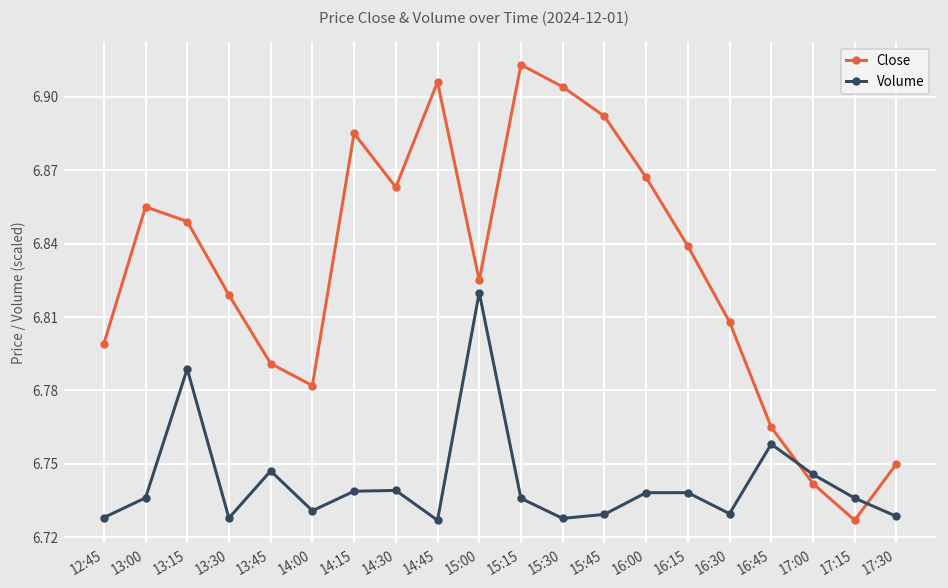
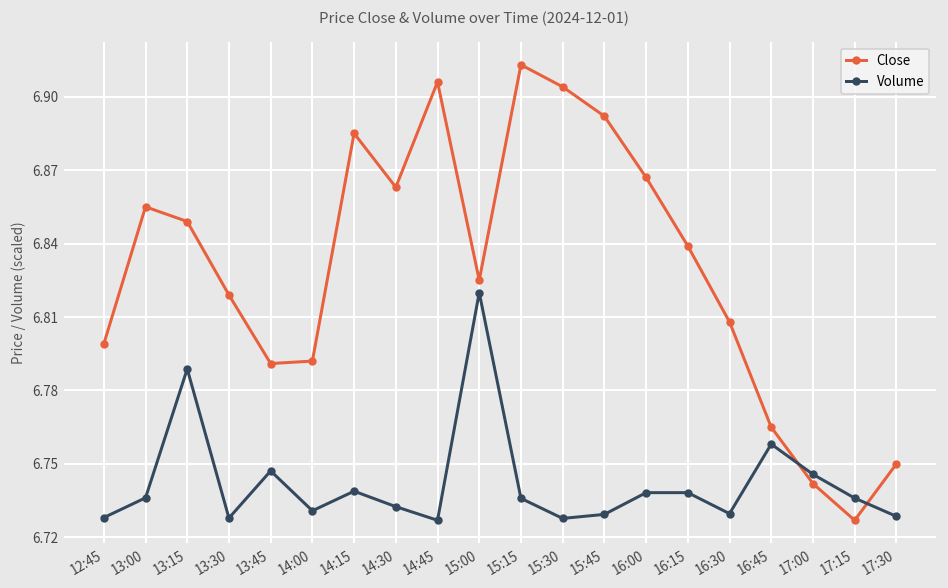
  {
    "Close": {
      "12:45": 6.799,
      "13:00": 6.855,
      "13:15": 6.849,
      "13:30": 6.819,
      "13:45": 6.791,
-     "14:00": 6.782,
+     "14:00": 6.792,
      "14:15": 6.885,
      "14:30": 6.863,
      "14:45": 6.906,
      "15:00": 6.825,
      "15:15": 6.913,
      "15:30": 6.904,
      "15:45": 6.892,
      "16:00": 6.867,
      "16:15": 6.839,
      "16:30": 6.808,
      "16:45": 6.765,
      "17:00": 6.742,
      "17:15": 6.727,
      "17:30": 6.750
    },
    "Volume": {
      "12:45": 6.728,
      "13:00": 6.736,
      "13:15": 6.789,
      "13:30": 6.728,
      "13:45": 6.747,
      "14:00": 6.731,
      "14:15": 6.739,
-     "14:30": 6.739,
+     "14:30": 6.733,
      "14:45": 6.727,
      "15:00": 6.820,
      "15:15": 6.736,
      "15:30": 6.728,
      "15:45": 6.729,
      "16:00": 6.738,
      "16:15": 6.738,
      "16:30": 6.730,
      "16:45": 6.758,
      "17:00": 6.746,
      "17:15": 6.736,
      "17:30": 6.729
    }
  }
